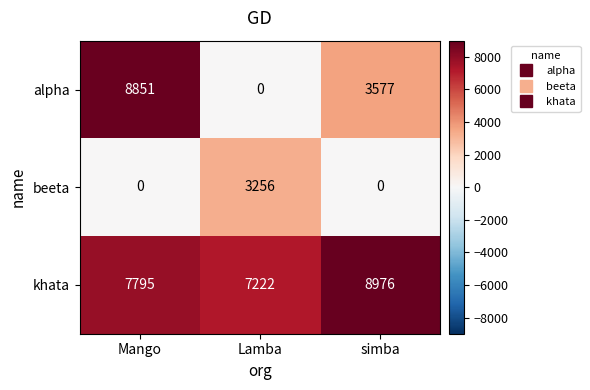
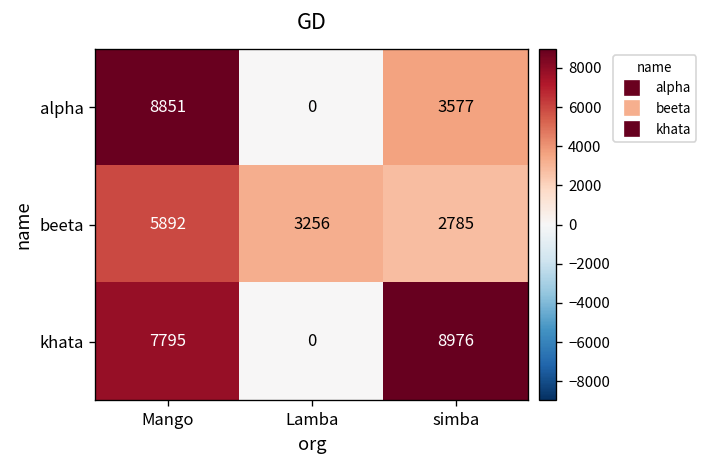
  {
    "alpha": {
      "Mango": 8851,
      "Lamba": 0,
      "simba": 3577
    },
    "beeta": {
-     "Mango": 0,
+     "Mango": 5892,
      "Lamba": 3256,
-     "simba": 0
+     "simba": 2785
    },
    "khata": {
      "Mango": 7795,
-     "Lamba": 7222,
+     "Lamba": 0,
      "simba": 8976
    }
  }
